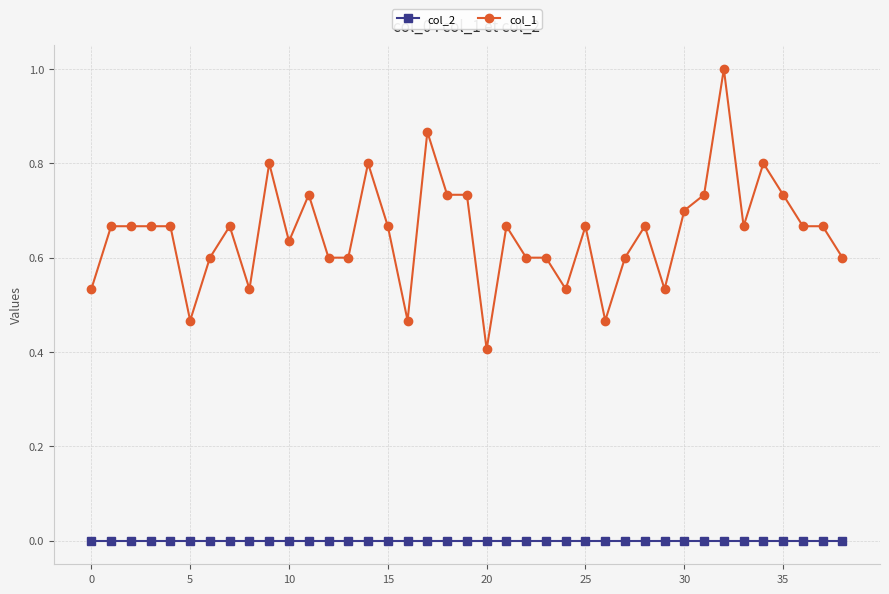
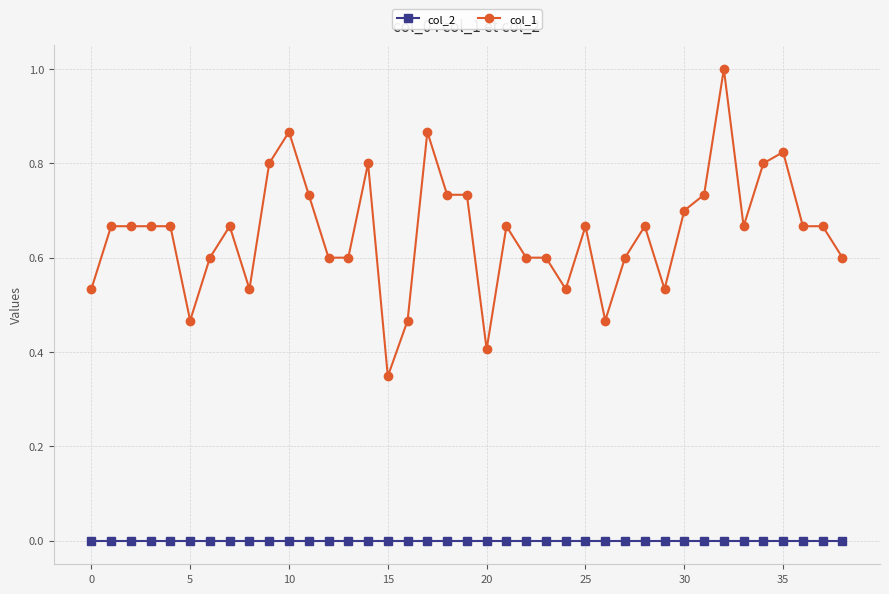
  {
    "col_2": {
      "0": 0.00,
      "5": 0.00,
      "10": 0.00,
      "15": 0.00,
      "20": 0.00,
      "25": 0.00,
      "30": 0.00,
      "35": 0.00
    },
    "col_1": {
      "0": 0.53,
      "5": 0.47,
-     "10": 0.63,
-     "15": 0.67,
+     "10": 0.87,
+     "15": 0.35,
      "20": 0.41,
      "25": 0.67,
      "30": 0.70,
-     "35": 0.73
+     "35": 0.82
    }
  }
